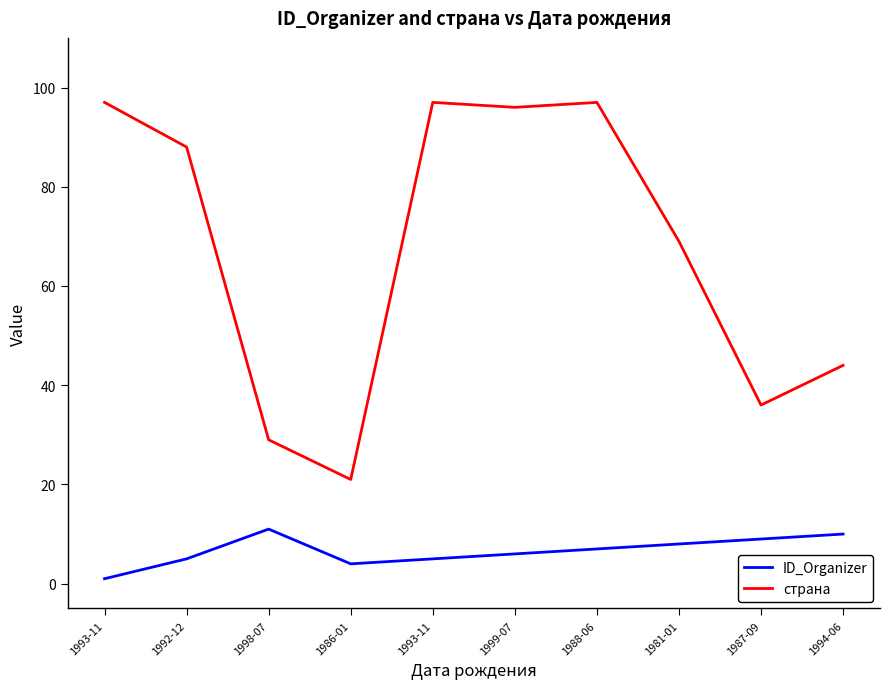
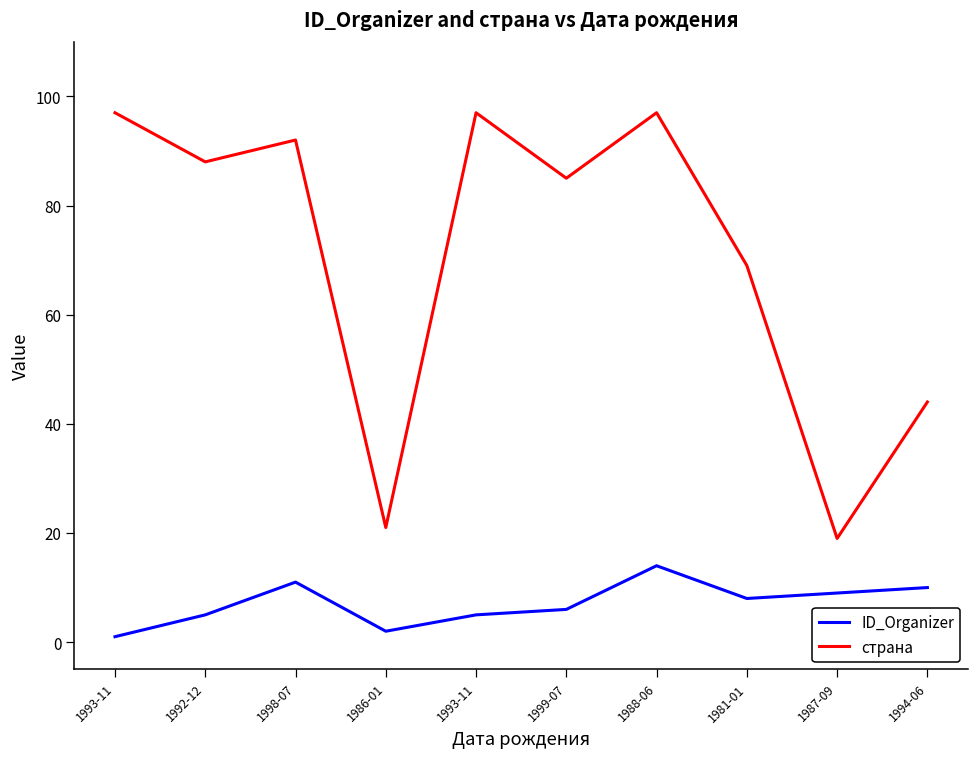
  {
    "ID_Organizer": {
      "1992-12": 5,
      "1998-07": 11,
-     "1986-01": 4,
+     "1986-01": 2,
      "1999-07": 6,
-     "1988-06": 7,
+     "1988-06": 14,
      "1981-01": 8,
      "1987-09": 9,
      "1994-06": 10
    },
    "страна": {
      "1992-12": 88,
-     "1998-07": 29,
+     "1998-07": 92,
      "1986-01": 21,
-     "1999-07": 96,
+     "1999-07": 85,
      "1988-06": 97,
      "1981-01": 69,
-     "1987-09": 36,
+     "1987-09": 19,
      "1994-06": 44
    }
  }
